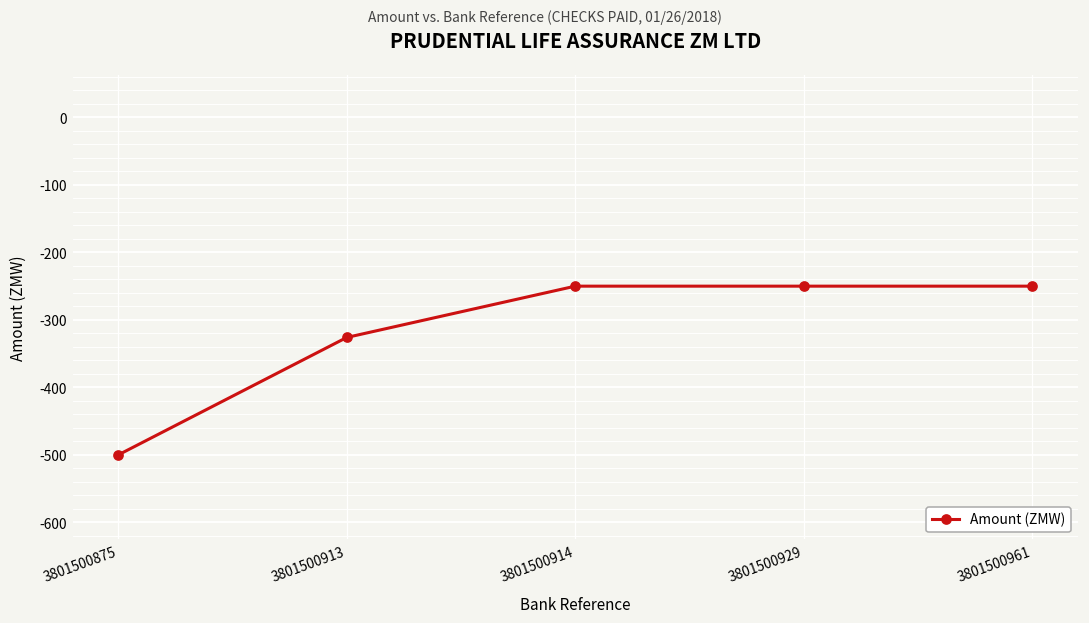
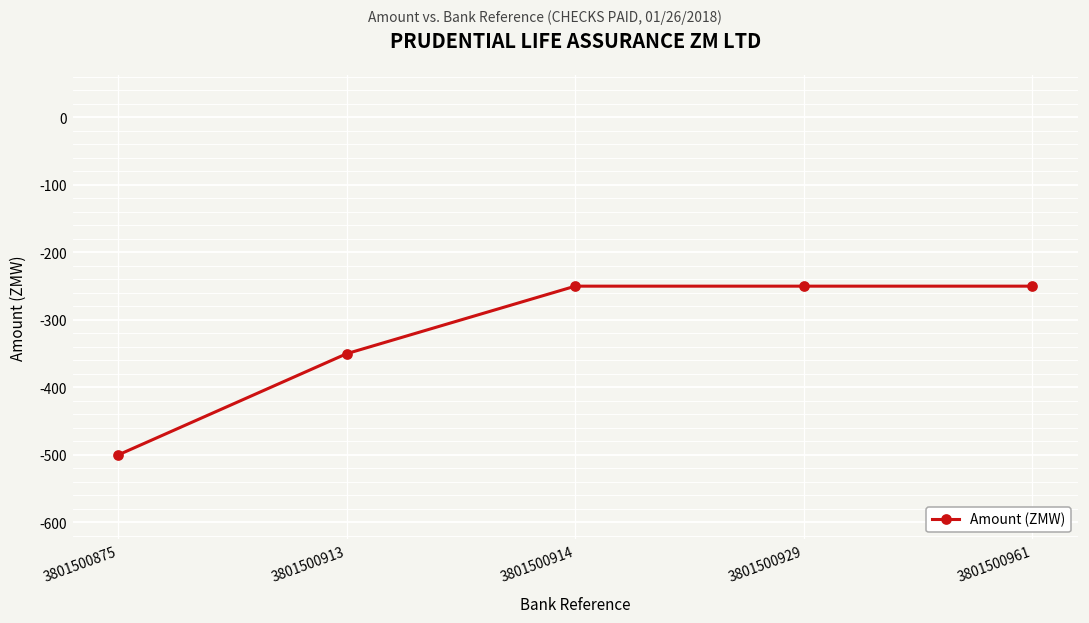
  {
    "3801500875": -500,
-   "3801500913": -330,
+   "3801500913": -350,
    "3801500914": -250,
    "3801500929": -250,
    "3801500961": -250
  }
